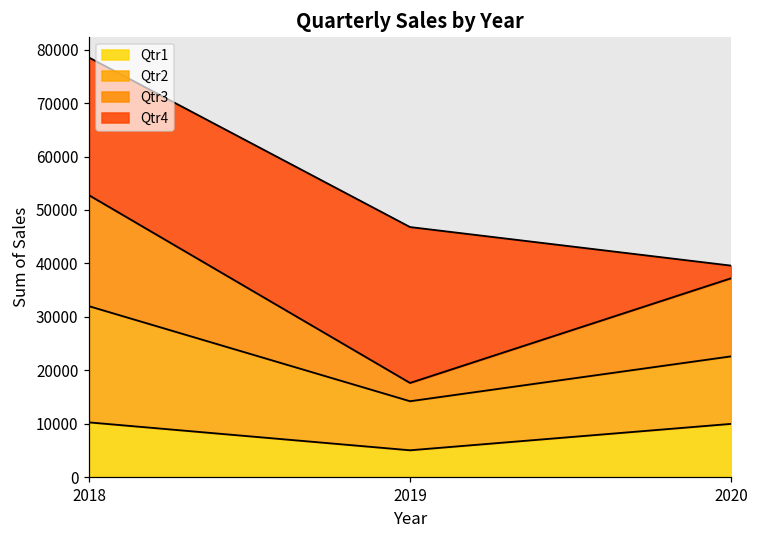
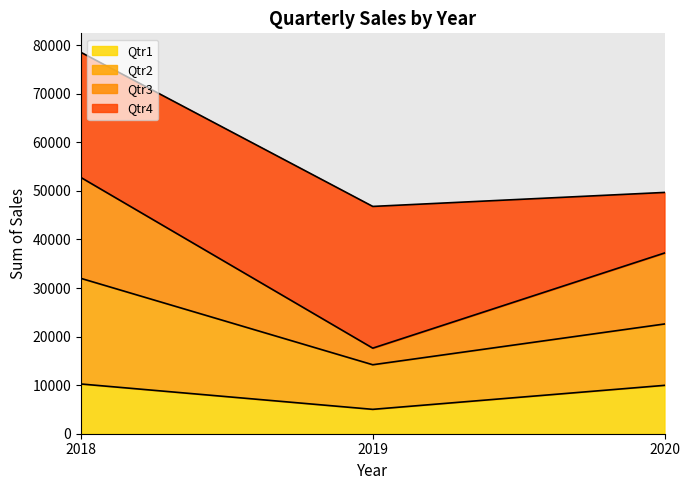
  {
    "Qtr4": {
      "2018": 26000,
      "2019": 29000,
-     "2020": 2000
+     "2020": 12000
    }
  }
